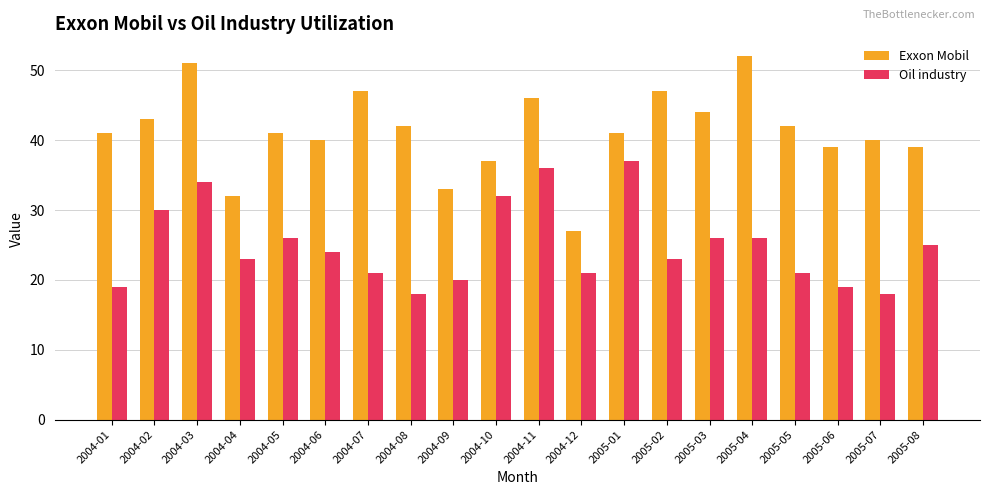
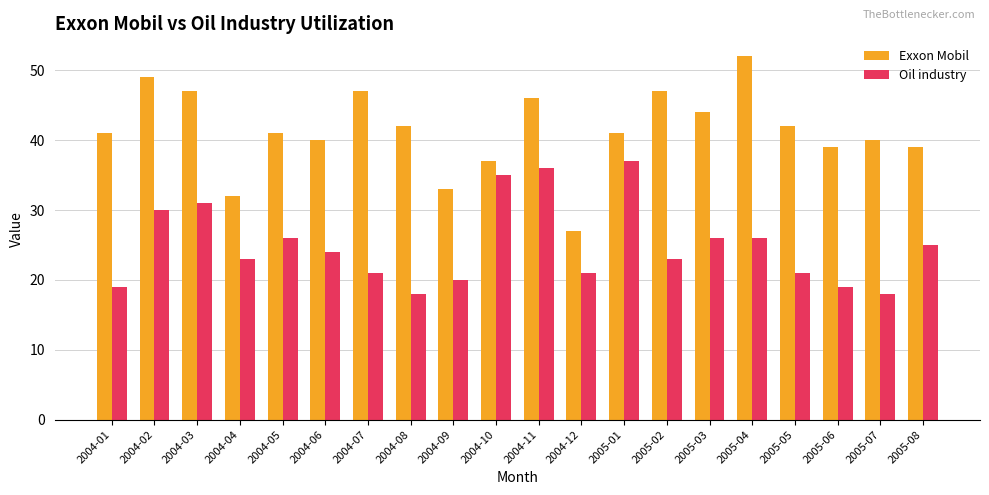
  {
    "Exxon Mobil": {
      "2004-01": 41,
-     "2004-02": 43,
-     "2004-03": 51,
+     "2004-02": 49,
+     "2004-03": 47,
      "2004-04": 32,
      "2004-05": 41,
      "2004-06": 40,
      "2004-07": 47,
      "2004-08": 42,
      "2004-09": 33,
      "2004-10": 37,
      "2004-11": 46,
      "2004-12": 27,
      "2005-01": 41,
      "2005-02": 47,
      "2005-03": 44,
      "2005-04": 52,
      "2005-05": 42,
      "2005-06": 39,
      "2005-07": 40,
      "2005-08": 39
    },
    "Oil industry": {
      "2004-01": 19,
      "2004-02": 30,
-     "2004-03": 34,
+     "2004-03": 31,
      "2004-04": 23,
      "2004-05": 26,
      "2004-06": 24,
      "2004-07": 21,
      "2004-08": 18,
      "2004-09": 20,
-     "2004-10": 32,
+     "2004-10": 35,
      "2004-11": 36,
      "2004-12": 21,
      "2005-01": 37,
      "2005-02": 23,
      "2005-03": 26,
      "2005-04": 26,
      "2005-05": 21,
      "2005-06": 19,
      "2005-07": 18,
      "2005-08": 25
    }
  }
